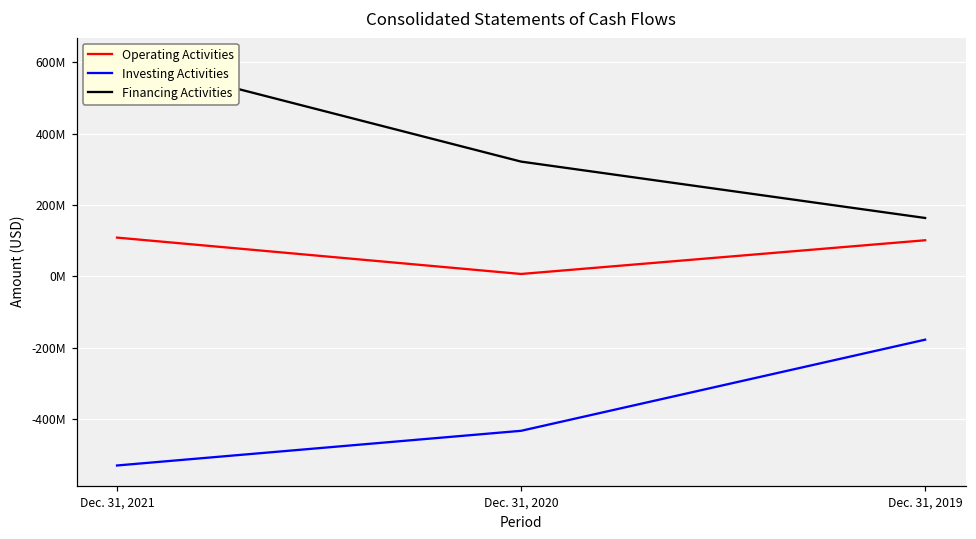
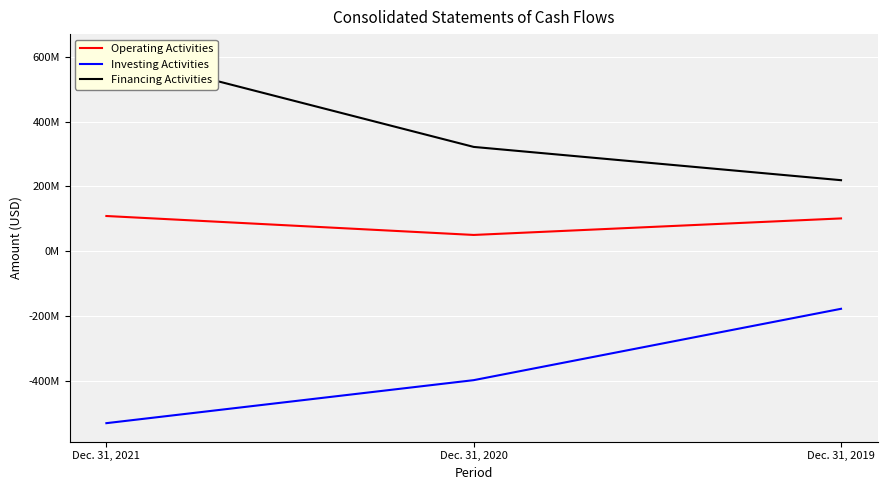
  {
    "Operating Activities": {
      "Dec. 31, 2021": 110000000,
-     "Dec. 31, 2020": 10000000,
+     "Dec. 31, 2020": 50000000,
      "Dec. 31, 2019": 100000000
    },
    "Investing Activities": {
      "Dec. 31, 2021": -530000000,
-     "Dec. 31, 2020": -430000000,
+     "Dec. 31, 2020": -400000000,
      "Dec. 31, 2019": -180000000
    },
    "Financing Activities": {
      "Dec. 31, 2020": 320000000,
-     "Dec. 31, 2019": 160000000
+     "Dec. 31, 2019": 220000000
    }
  }
